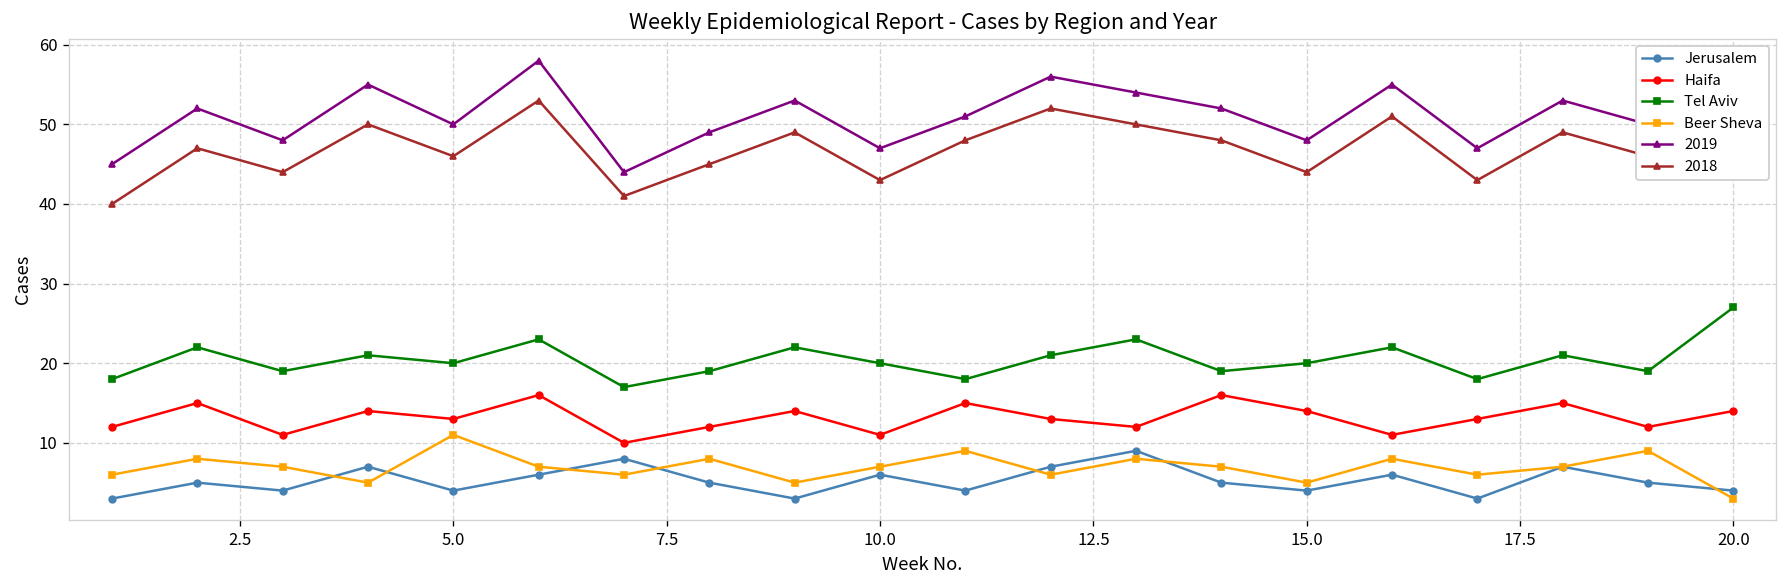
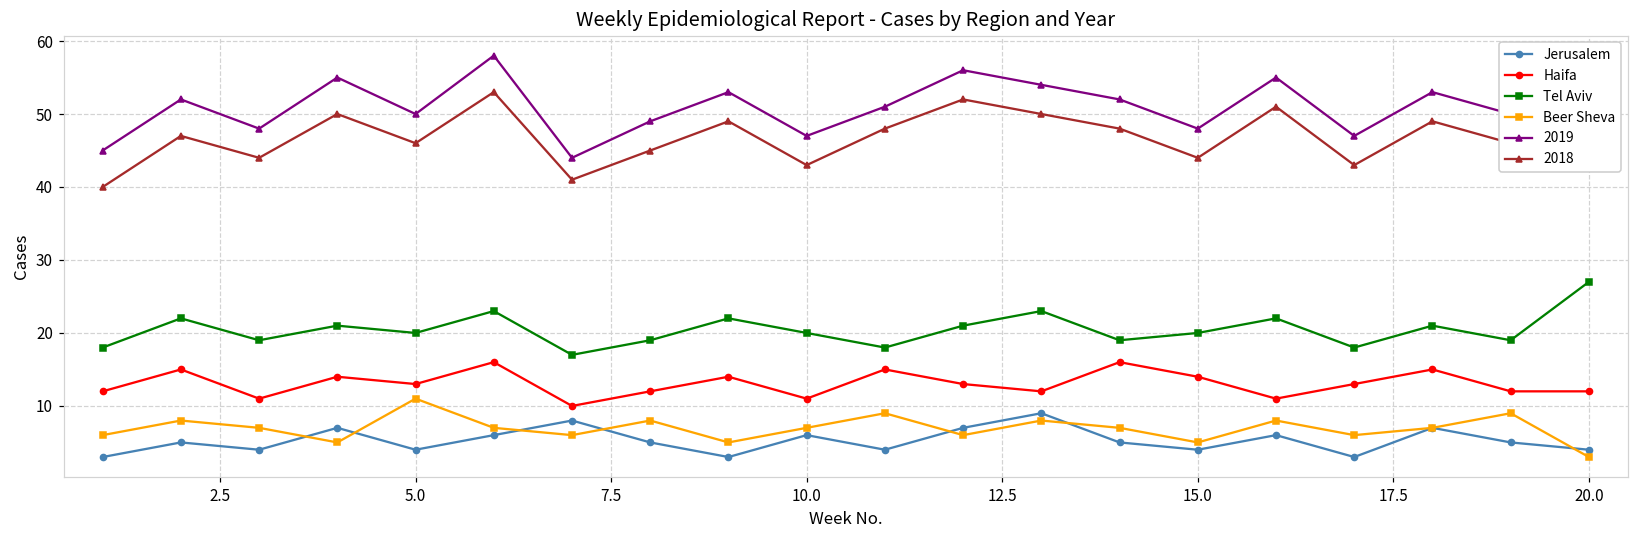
  {
    "Jerusalem": {
      "5.0": 4,
      "10.0": 6,
      "15.0": 4,
      "20.0": 4
    },
    "Haifa": {
      "5.0": 13,
      "10.0": 11,
      "15.0": 14,
-     "20.0": 14
+     "20.0": 12
    },
    "Tel Aviv": {
      "5.0": 20,
      "10.0": 20,
      "15.0": 20,
      "20.0": 27
    },
    "Beer Sheva": {
      "5.0": 11,
      "10.0": 7,
      "15.0": 5,
      "20.0": 3
    },
    "2019": {
      "5.0": 50,
      "10.0": 47,
      "15.0": 48
    },
    "2018": {
      "5.0": 46,
      "10.0": 43,
      "15.0": 44
    }
  }
